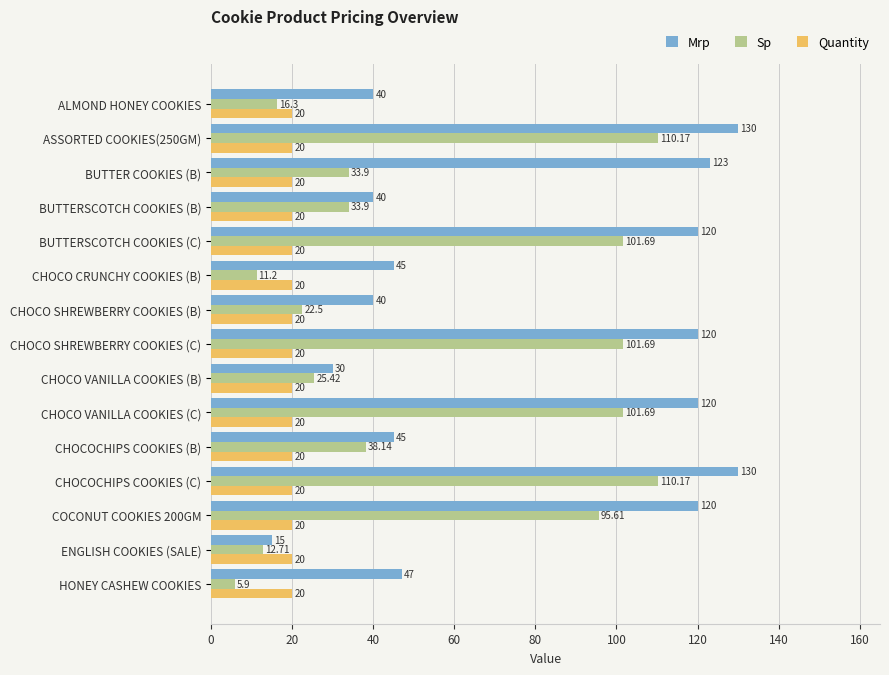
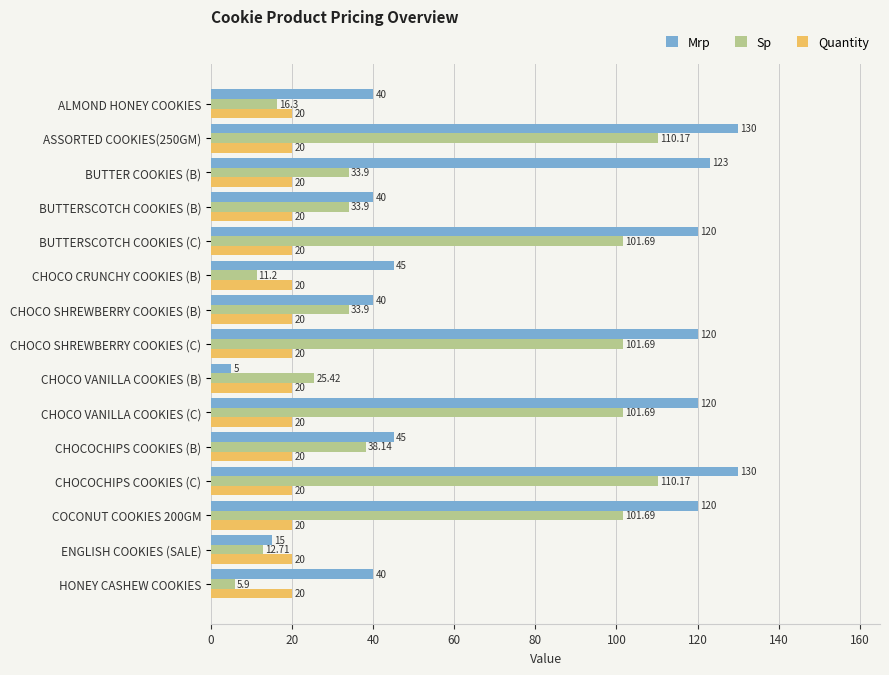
  {
    "Mrp": {
      "ALMOND HONEY COOKIES": 40,
      "ASSORTED COOKIES(250GM)": 130,
      "BUTTER COOKIES (B)": 123,
      "BUTTERSCOTCH COOKIES (B)": 40,
      "BUTTERSCOTCH COOKIES (C)": 120,
      "CHOCO CRUNCHY COOKIES (B)": 45,
      "CHOCO SHREWBERRY COOKIES (B)": 40,
      "CHOCO SHREWBERRY COOKIES (C)": 120,
-     "CHOCO VANILLA COOKIES (B)": 30,
+     "CHOCO VANILLA COOKIES (B)": 5,
      "CHOCO VANILLA COOKIES (C)": 120,
      "CHOCOCHIPS COOKIES (B)": 45,
      "CHOCOCHIPS COOKIES (C)": 130,
      "COCONUT COOKIES 200GM": 120,
      "ENGLISH COOKIES (SALE)": 15,
-     "HONEY CASHEW COOKIES": 47
+     "HONEY CASHEW COOKIES": 40
    },
    "Sp": {
      "ALMOND HONEY COOKIES": 16.3,
      "ASSORTED COOKIES(250GM)": 110.17,
      "BUTTER COOKIES (B)": 33.9,
      "BUTTERSCOTCH COOKIES (B)": 33.9,
      "BUTTERSCOTCH COOKIES (C)": 101.69,
      "CHOCO CRUNCHY COOKIES (B)": 11.2,
-     "CHOCO SHREWBERRY COOKIES (B)": 22.5,
+     "CHOCO SHREWBERRY COOKIES (B)": 33.9,
      "CHOCO SHREWBERRY COOKIES (C)": 101.69,
      "CHOCO VANILLA COOKIES (B)": 25.42,
      "CHOCO VANILLA COOKIES (C)": 101.69,
      "CHOCOCHIPS COOKIES (B)": 38.14,
      "CHOCOCHIPS COOKIES (C)": 110.17,
-     "COCONUT COOKIES 200GM": 95.61,
+     "COCONUT COOKIES 200GM": 101.69,
      "ENGLISH COOKIES (SALE)": 12.71,
      "HONEY CASHEW COOKIES": 5.9
    },
    "Quantity": {
      "ALMOND HONEY COOKIES": 20,
      "ASSORTED COOKIES(250GM)": 20,
      "BUTTER COOKIES (B)": 20,
      "BUTTERSCOTCH COOKIES (B)": 20,
      "BUTTERSCOTCH COOKIES (C)": 20,
      "CHOCO CRUNCHY COOKIES (B)": 20,
      "CHOCO SHREWBERRY COOKIES (B)": 20,
      "CHOCO SHREWBERRY COOKIES (C)": 20,
      "CHOCO VANILLA COOKIES (B)": 20,
      "CHOCO VANILLA COOKIES (C)": 20,
      "CHOCOCHIPS COOKIES (B)": 20,
      "CHOCOCHIPS COOKIES (C)": 20,
      "COCONUT COOKIES 200GM": 20,
      "ENGLISH COOKIES (SALE)": 20,
      "HONEY CASHEW COOKIES": 20
    }
  }
